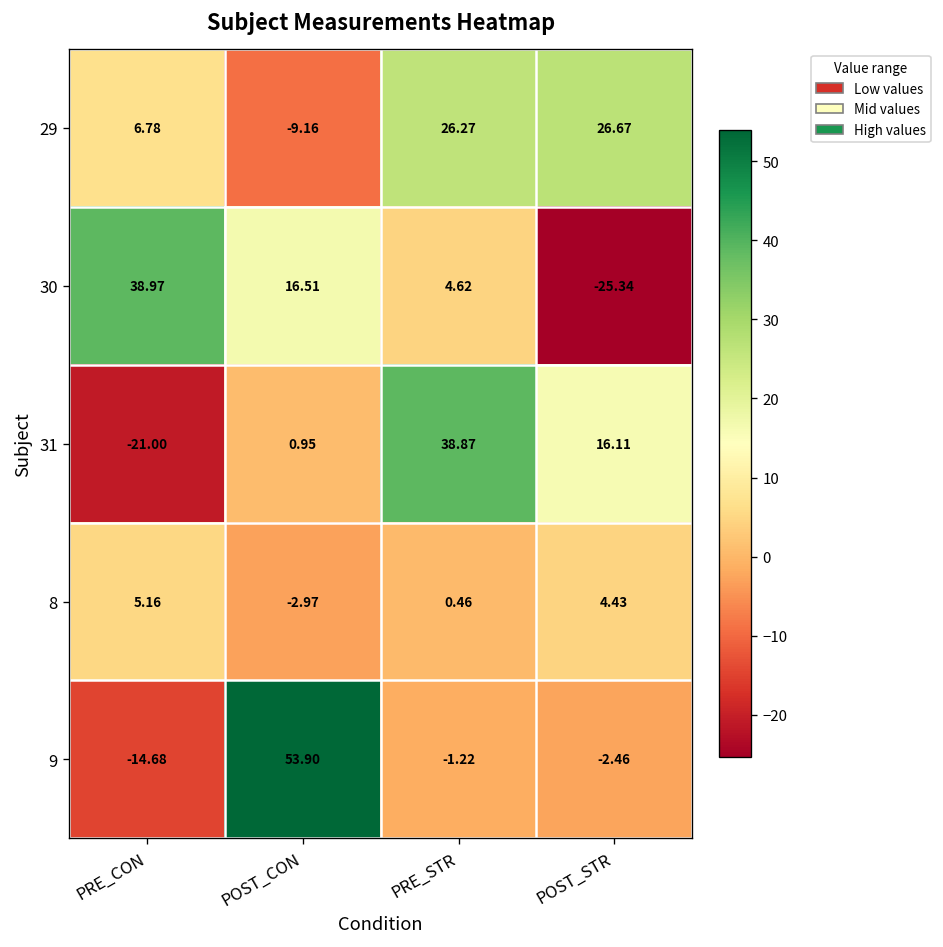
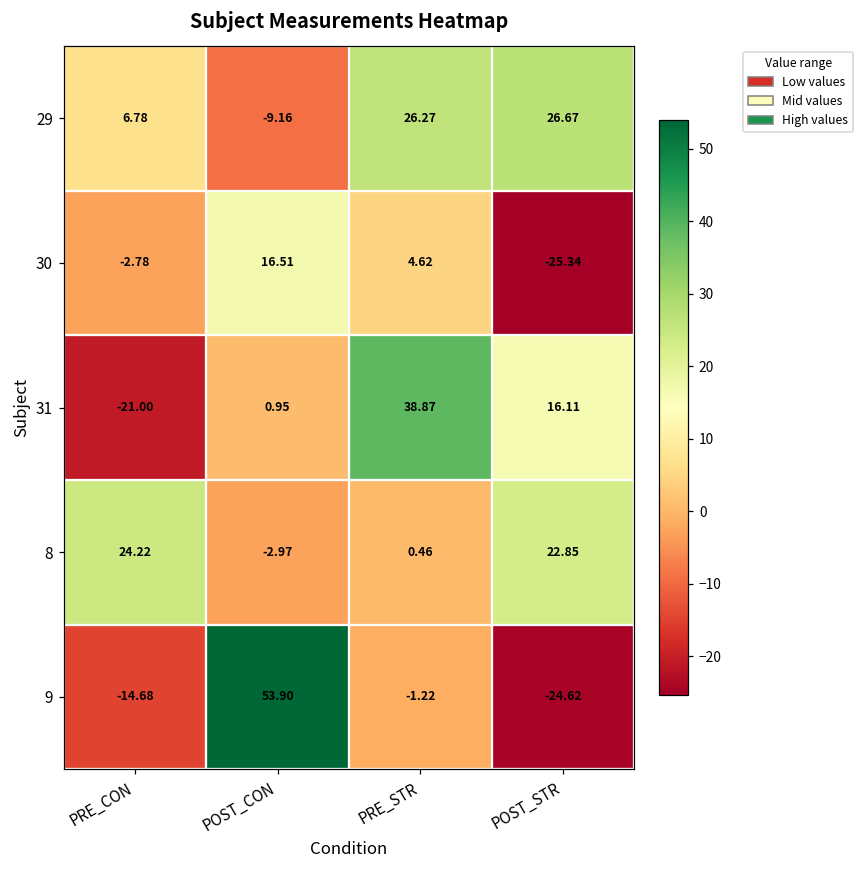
  {
    "29": {
      "PRE_CON": 6.78,
      "POST_CON": -9.16,
      "PRE_STR": 26.27,
      "POST_STR": 26.67
    },
    "30": {
-     "PRE_CON": 38.97,
+     "PRE_CON": -2.78,
      "POST_CON": 16.51,
      "PRE_STR": 4.62,
      "POST_STR": -25.34
    },
    "31": {
      "PRE_CON": -21.00,
      "POST_CON": 0.95,
      "PRE_STR": 38.87,
      "POST_STR": 16.11
    },
    "8": {
-     "PRE_CON": 5.16,
+     "PRE_CON": 24.22,
      "POST_CON": -2.97,
      "PRE_STR": 0.46,
-     "POST_STR": 4.43
+     "POST_STR": 22.85
    },
    "9": {
      "PRE_CON": -14.68,
      "POST_CON": 53.90,
      "PRE_STR": -1.22,
-     "POST_STR": -2.46
+     "POST_STR": -24.62
    }
  }
